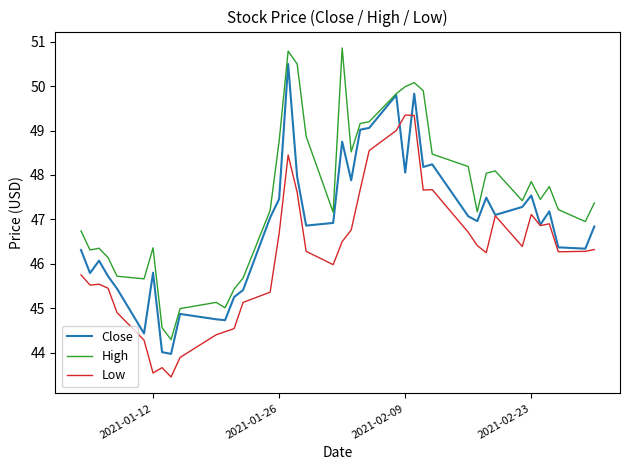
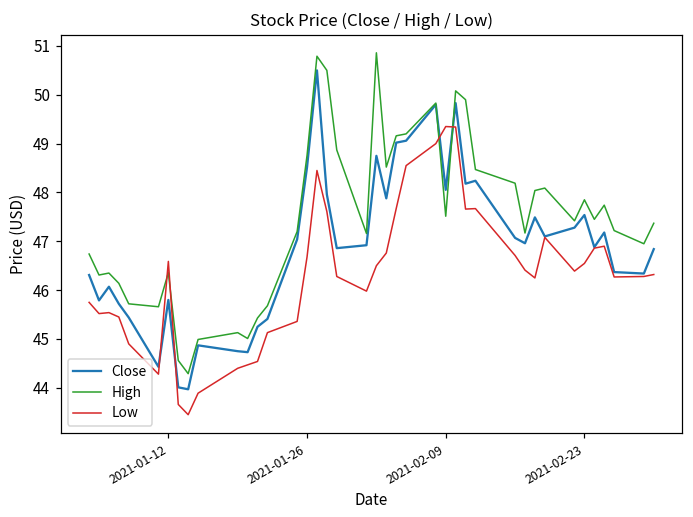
  {
    "Close": {
      "2021-01-12": 45.8,
-     "2021-01-26": 47.5,
+     "2021-01-26": 48.5,
      "2021-02-09": 48.1,
      "2021-02-23": 47.5
    },
    "High": {
      "2021-01-12": 46.4,
      "2021-01-26": 48.8,
-     "2021-02-09": 50.0,
+     "2021-02-09": 47.5,
      "2021-02-23": 47.8
    },
    "Low": {
-     "2021-01-12": 43.5,
+     "2021-01-12": 46.6,
      "2021-01-26": 46.7,
      "2021-02-09": 49.3,
-     "2021-02-23": 47.1
+     "2021-02-23": 46.5
    }
  }
